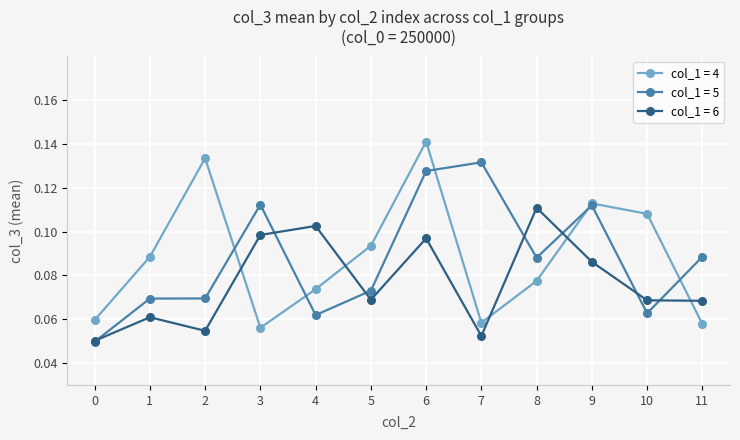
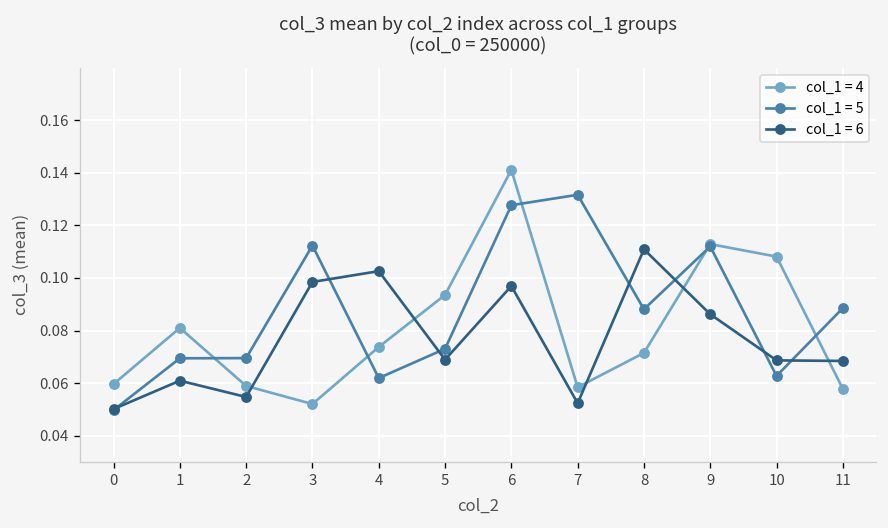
  {
    "col_1 = 4": {
      "0": 0.060,
-     "1": 0.089,
-     "2": 0.134,
-     "3": 0.056,
+     "1": 0.081,
+     "2": 0.059,
+     "3": 0.052,
      "4": 0.074,
      "5": 0.094,
      "6": 0.141,
      "7": 0.058,
-     "8": 0.078,
+     "8": 0.071,
      "10": 0.108,
      "11": 0.058
    }
  }
